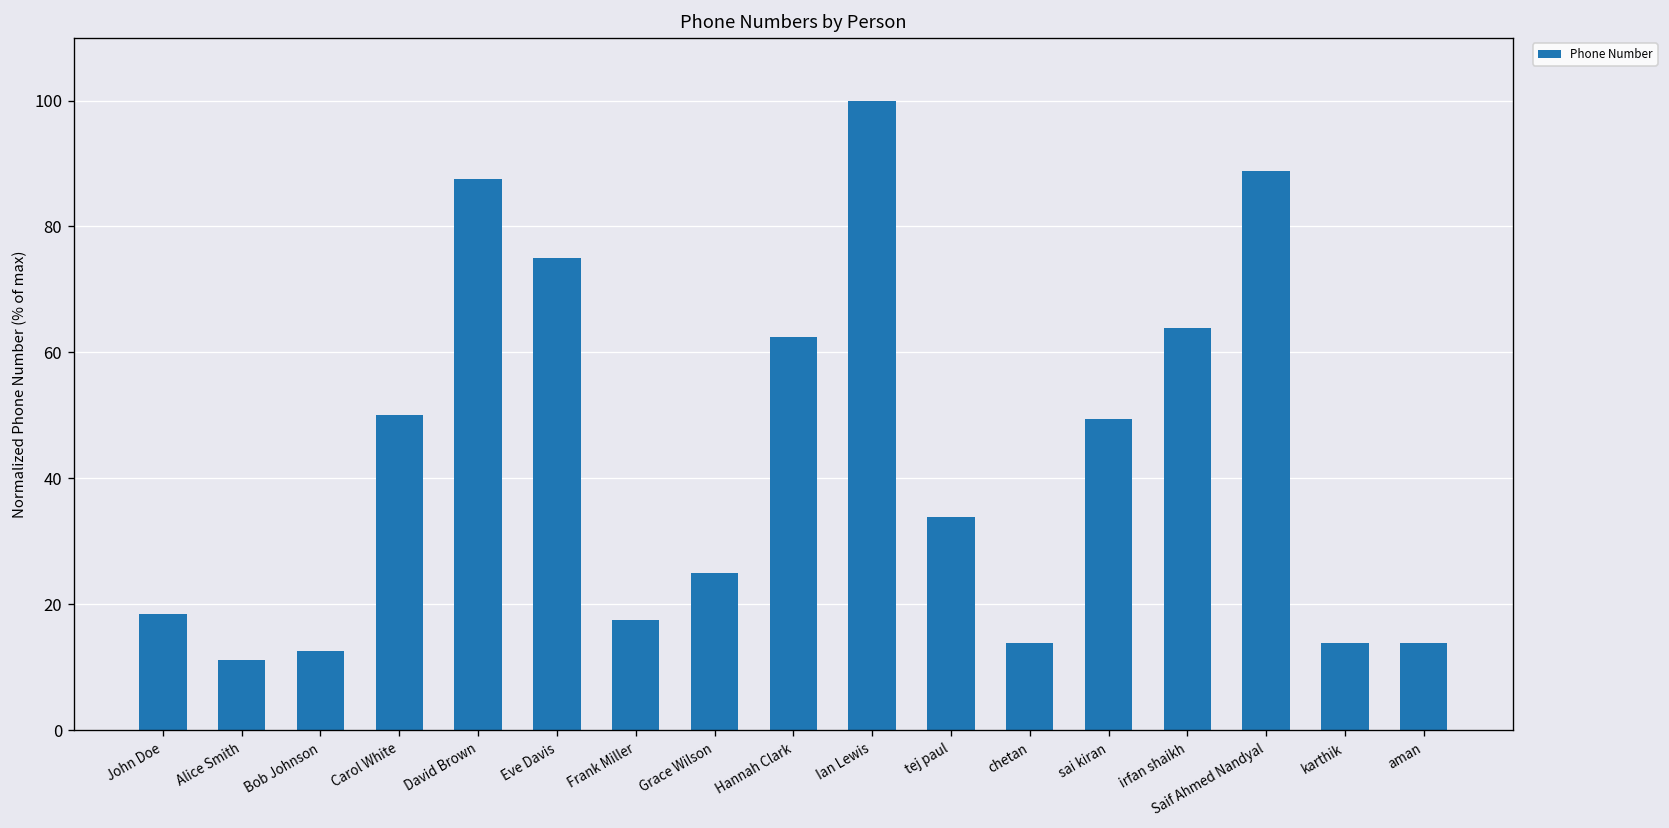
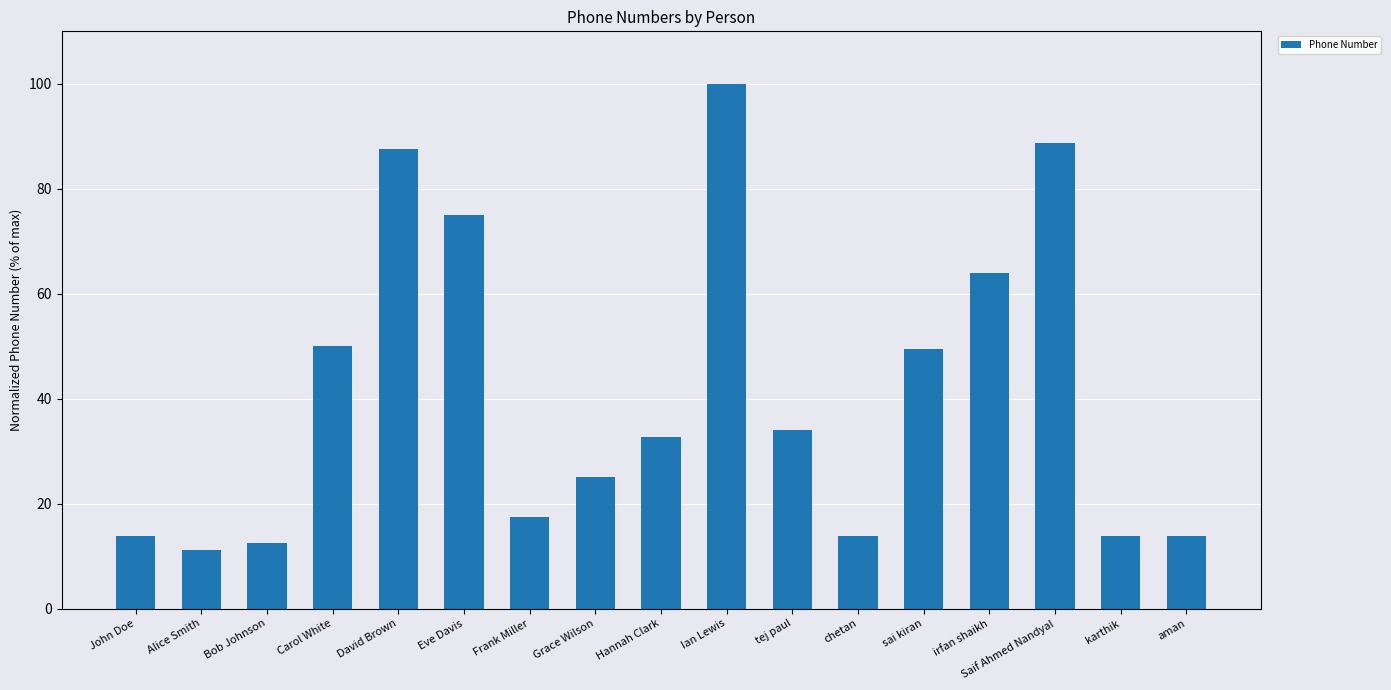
  {
-   "John Doe": 18,
+   "John Doe": 14,
    "Alice Smith": 11,
    "Bob Johnson": 13,
    "Carol White": 50,
    "David Brown": 88,
    "Eve Davis": 75,
    "Frank Miller": 17,
    "Grace Wilson": 25,
-   "Hannah Clark": 63,
+   "Hannah Clark": 33,
    "Ian Lewis": 100,
    "tej paul": 34,
    "chetan": 14,
    "sai kiran": 49,
    "irfan shaikh": 64,
    "Saif Ahmed Nandyal": 89,
    "karthik": 14,
    "aman": 14
  }
